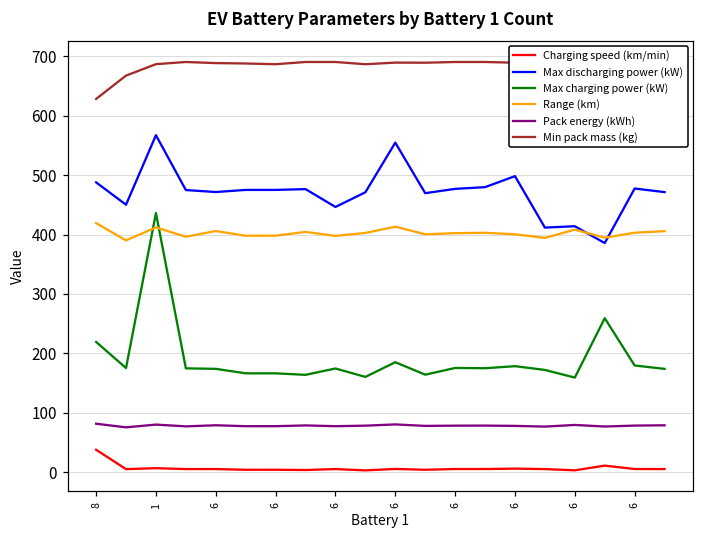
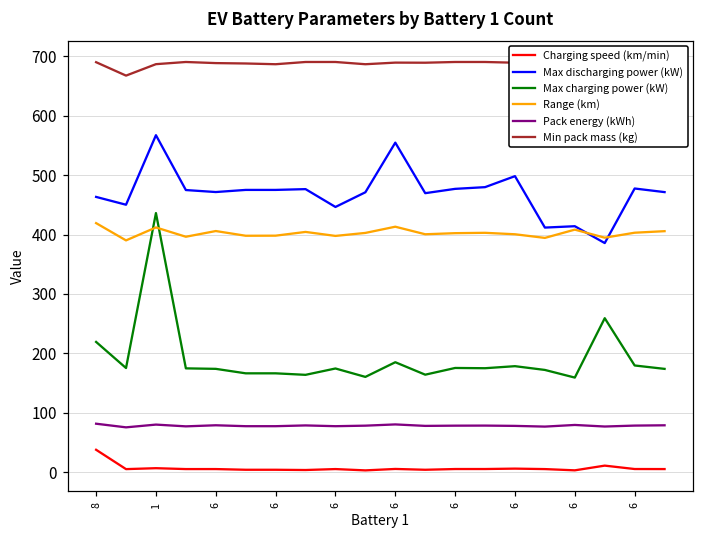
  {
    "Charging speed (km/min)": {
      "8": 40
    },
    "Max discharging power (kW)": {
-     "8": 490
+     "8": 460
    },
    "Max charging power (kW)": {
      "8": 220
    },
    "Range (km)": {
      "8": 420
    },
    "Pack energy (kWh)": {
      "8": 80
    },
    "Min pack mass (kg)": {
-     "8": 630
+     "8": 690
    }
  }
